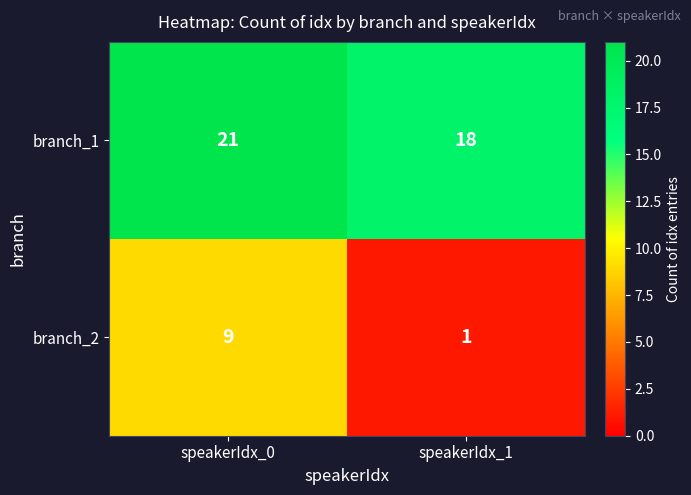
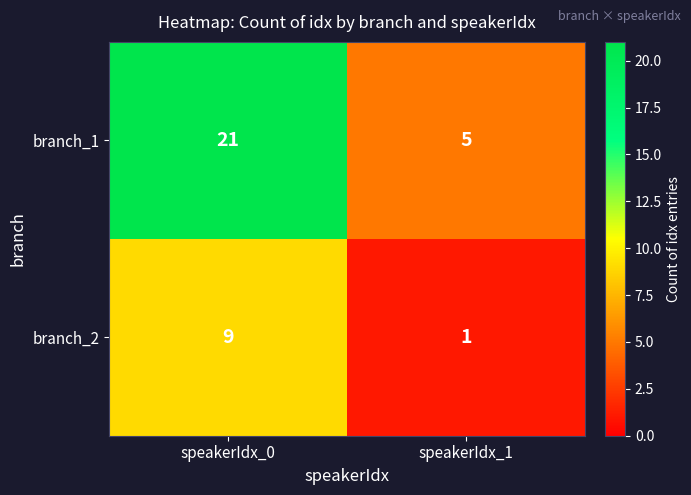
  {
    "branch_1": {
      "speakerIdx_0": 21,
-     "speakerIdx_1": 18
+     "speakerIdx_1": 5
    },
    "branch_2": {
      "speakerIdx_0": 9,
      "speakerIdx_1": 1
    }
  }
